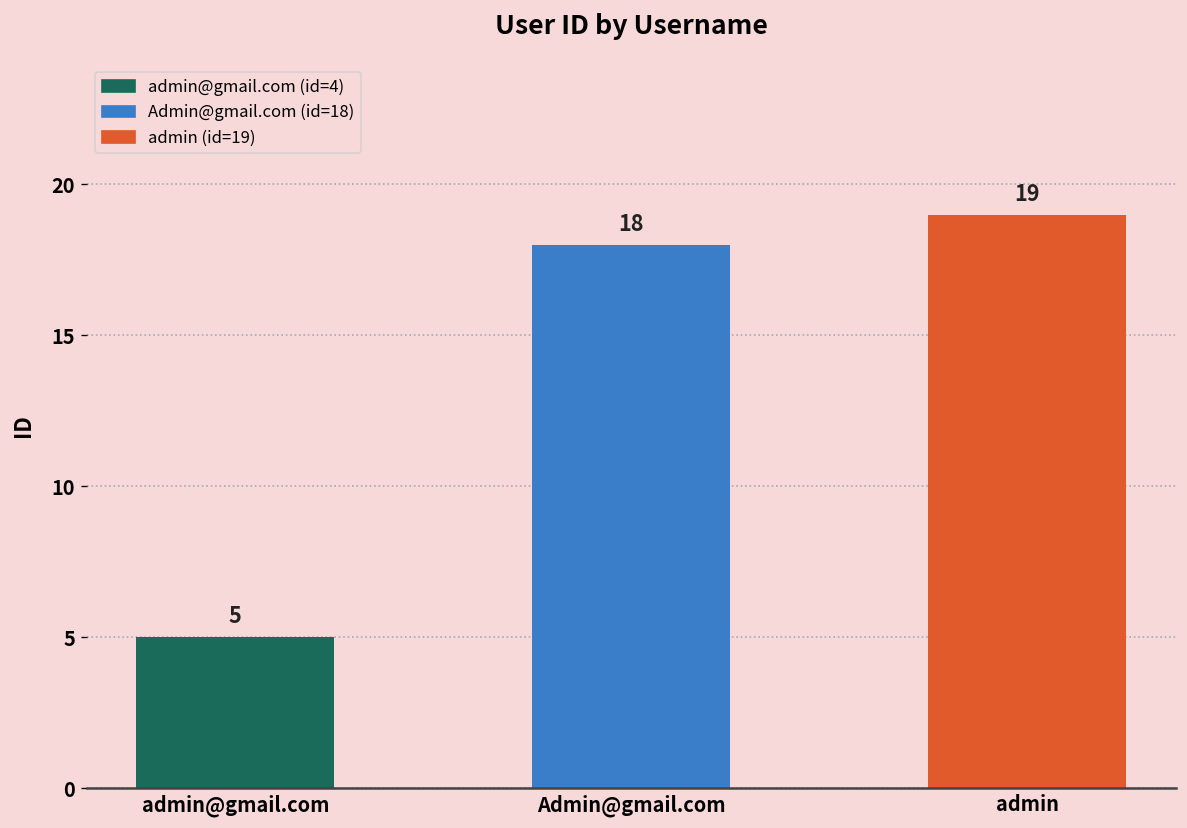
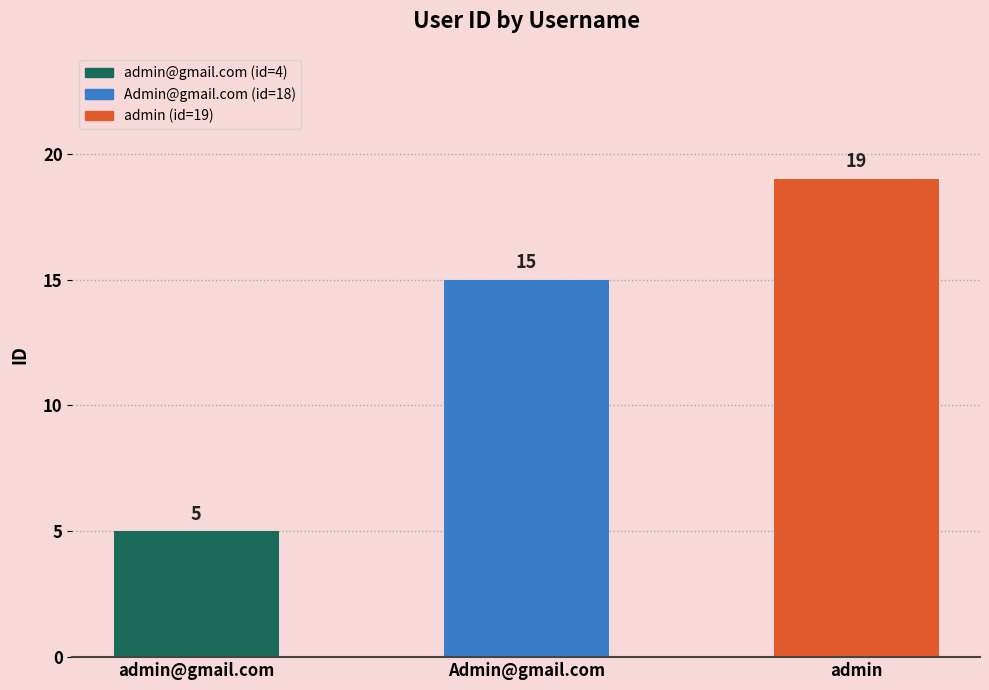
  {
    "admin@gmail.com": 5,
-   "Admin@gmail.com": 18,
+   "Admin@gmail.com": 15,
    "admin": 19
  }
